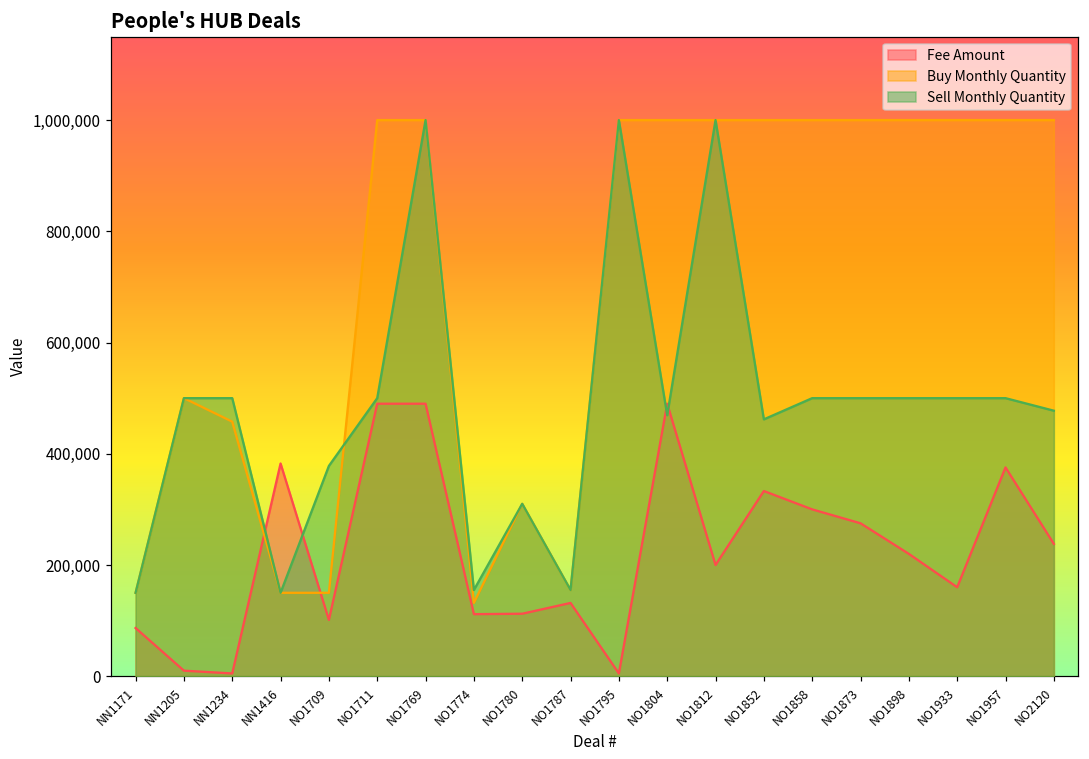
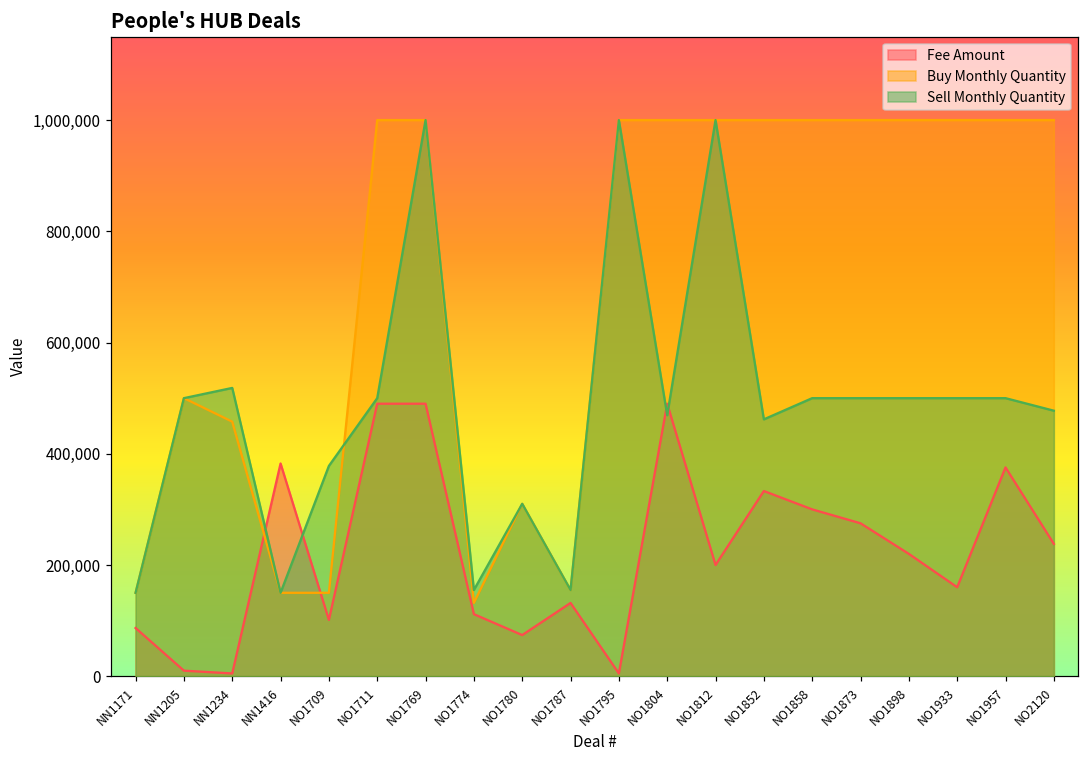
  {
    "Fee Amount": {
      "NN1171": "90,000",
      "NN1205": "10,000",
      "NN1234": "10,000",
      "NN1416": "380,000",
      "NO1709": "100,000",
      "NO1711": "490,000",
      "NO1769": "490,000",
      "NO1774": "110,000",
-     "NO1780": "110,000",
+     "NO1780": "70,000",
      "NO1787": "130,000",
      "NO1795": "10,000",
      "NO1804": "490,000",
      "NO1812": "200,000",
      "NO1852": "330,000",
      "NO1858": "300,000",
      "NO1873": "280,000",
      "NO1898": "220,000",
      "NO1933": "160,000",
      "NO1957": "380,000",
      "NO2120": "240,000"
    },
    "Buy Monthly Quantity": {
      "NN1234": "460,000",
      "NO1709": "150,000",
      "NO1711": "1,000,000",
      "NO1774": "130,000",
      "NO1804": "1,000,000",
      "NO1852": "1,000,000",
      "NO1858": "1,000,000",
      "NO1873": "1,000,000",
      "NO1898": "1,000,000",
      "NO1933": "1,000,000",
      "NO1957": "1,000,000",
      "NO2120": "1,000,000"
    },
    "Sell Monthly Quantity": {
-     "NN1234": "500,000",
+     "NN1234": "520,000",
      "NO1709": "380,000",
      "NO1711": "500,000",
      "NO1774": "160,000",
      "NO1804": "470,000",
      "NO1852": "460,000",
      "NO1858": "500,000",
      "NO1873": "500,000",
      "NO1898": "500,000",
      "NO1933": "500,000",
      "NO1957": "500,000",
      "NO2120": "480,000"
    }
  }
